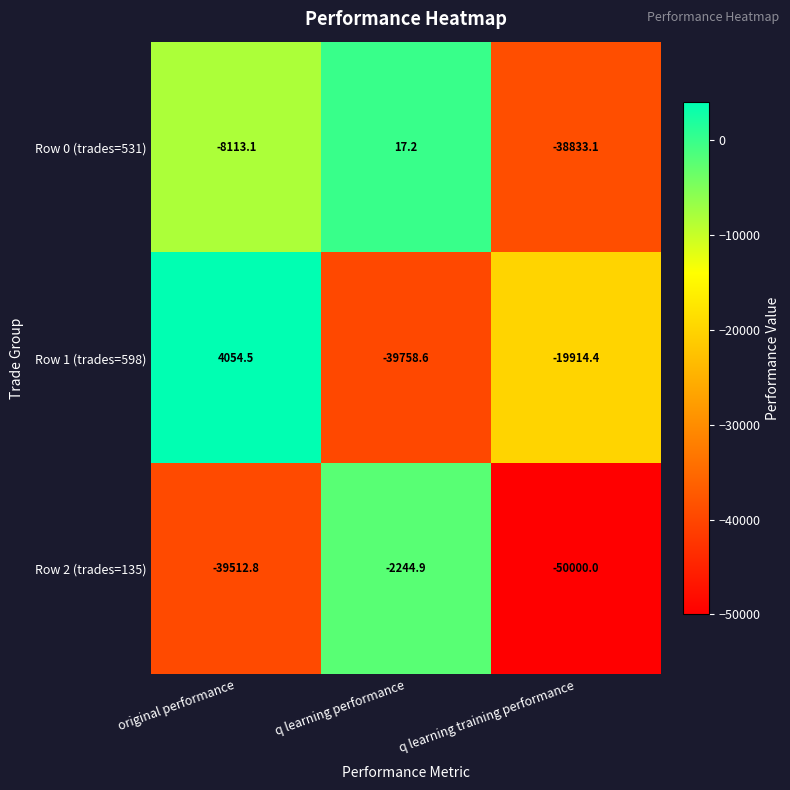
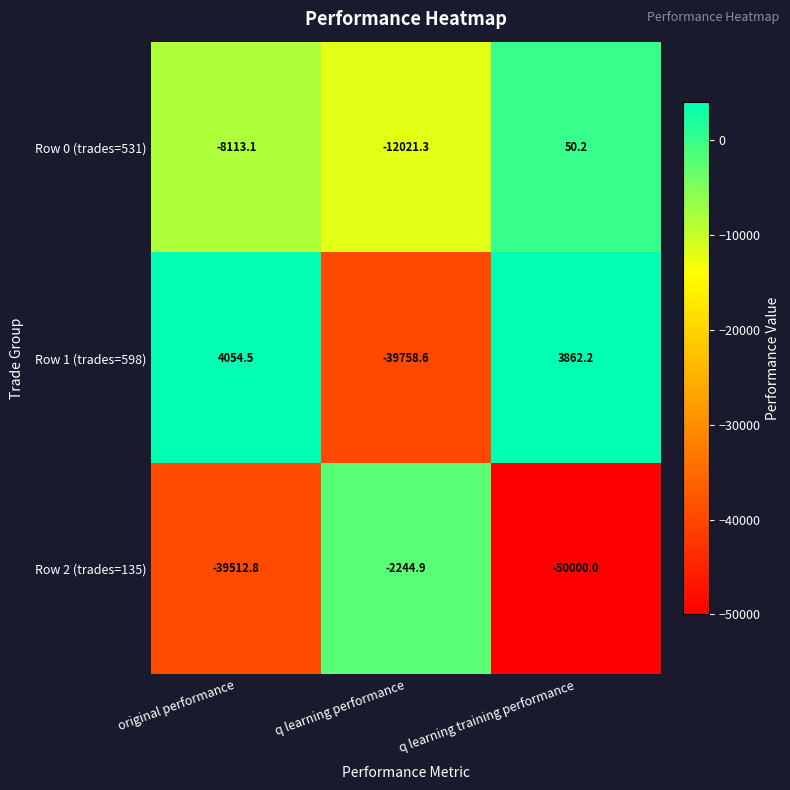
  {
    "Row 0 (trades=531)": {
      "original performance": -8113.1,
-     "q learning performance": 17.2,
-     "q learning training performance": -38833.1
+     "q learning performance": -12021.3,
+     "q learning training performance": 50.2
    },
    "Row 1 (trades=598)": {
      "original performance": 4054.5,
      "q learning performance": -39758.6,
-     "q learning training performance": -19914.4
+     "q learning training performance": 3862.2
    },
    "Row 2 (trades=135)": {
      "original performance": -39512.8,
      "q learning performance": -2244.9,
      "q learning training performance": -50000.0
    }
  }
